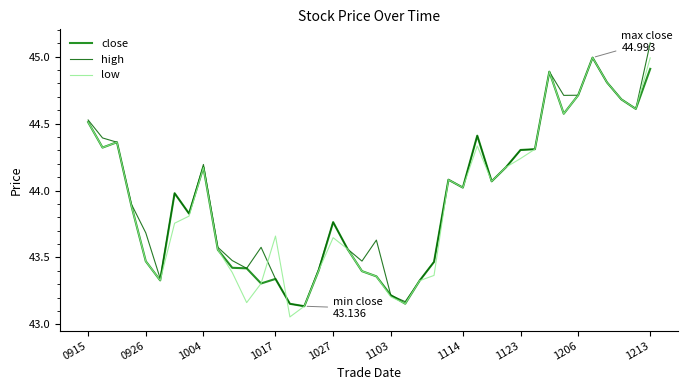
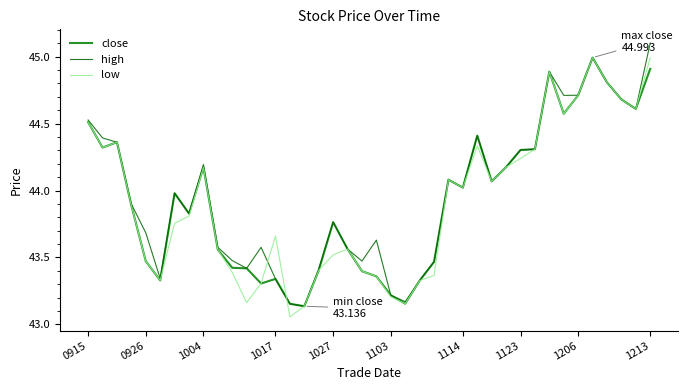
  {
    "low": {
      "1017": 43.66,
-     "1027": 43.65,
+     "1027": 43.52,
      "1123": 44.24,
      "1213": 44.99
    }
  }
